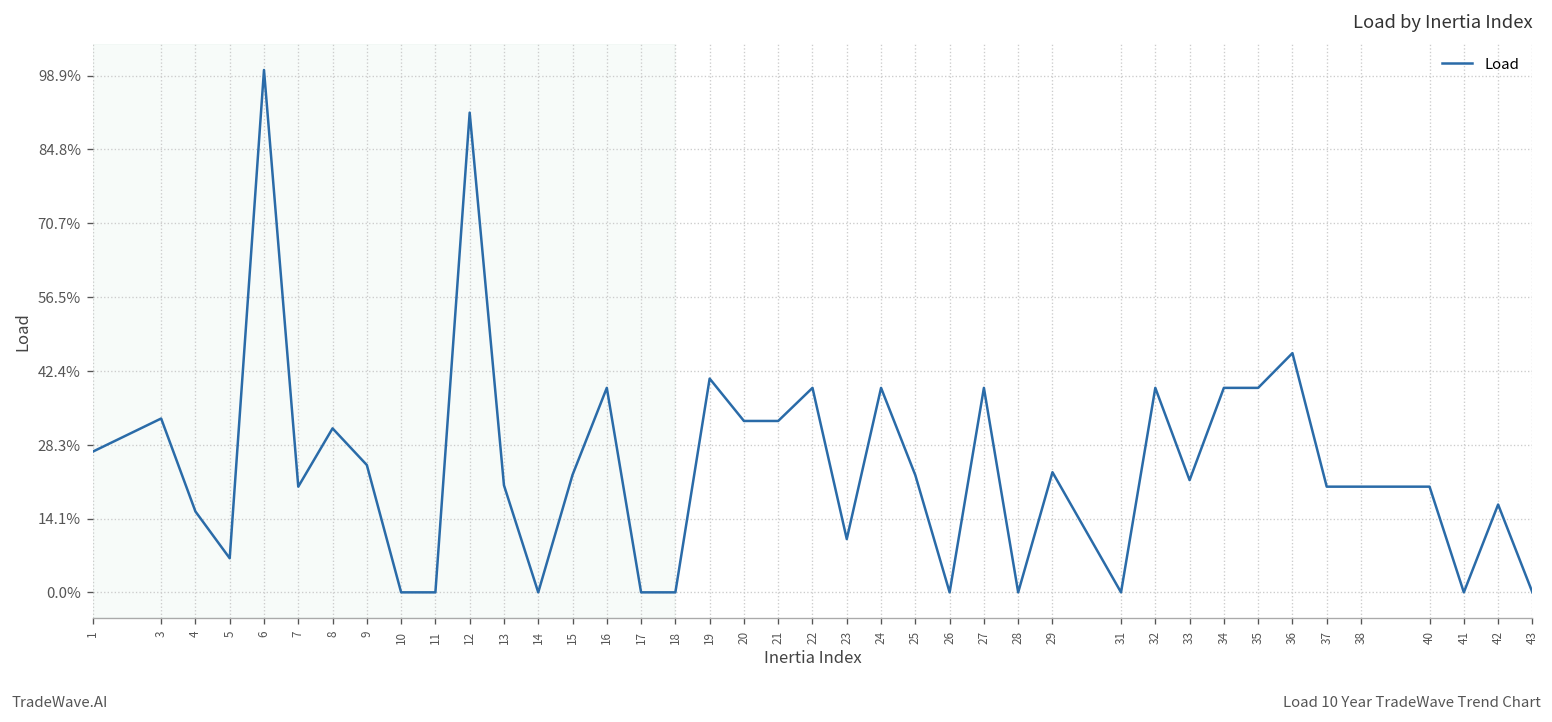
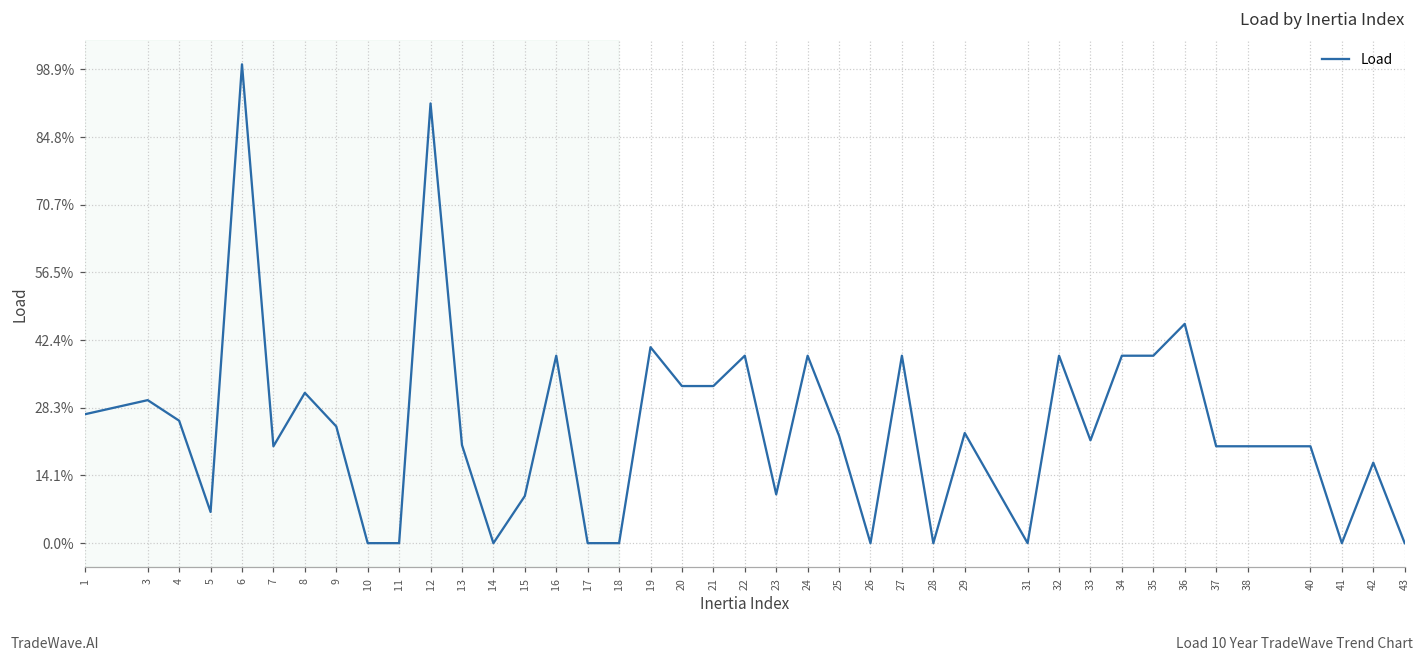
  {
    "1": "27%",
-   "3": "33%",
-   "4": "15%",
+   "3": "30%",
+   "4": "26%",
    "5": "7%",
    "6": "100%",
    "7": "20%",
    "8": "31%",
    "9": "24%",
    "10": "0%",
    "11": "0%",
    "12": "92%",
    "13": "20%",
    "14": "0%",
-   "15": "22%",
+   "15": "10%",
    "16": "39%",
    "17": "0%",
    "18": "0%",
    "19": "41%",
    "20": "33%",
    "21": "33%",
    "22": "39%",
    "23": "10%",
    "24": "39%",
    "25": "22%",
    "26": "0%",
    "27": "39%",
    "28": "0%",
    "29": "23%",
    "31": "0%",
    "32": "39%",
    "33": "21%",
    "34": "39%",
    "35": "39%",
    "36": "46%",
    "37": "20%",
    "38": "20%",
    "40": "20%",
    "41": "0%",
    "42": "17%",
    "43": "0%"
  }
